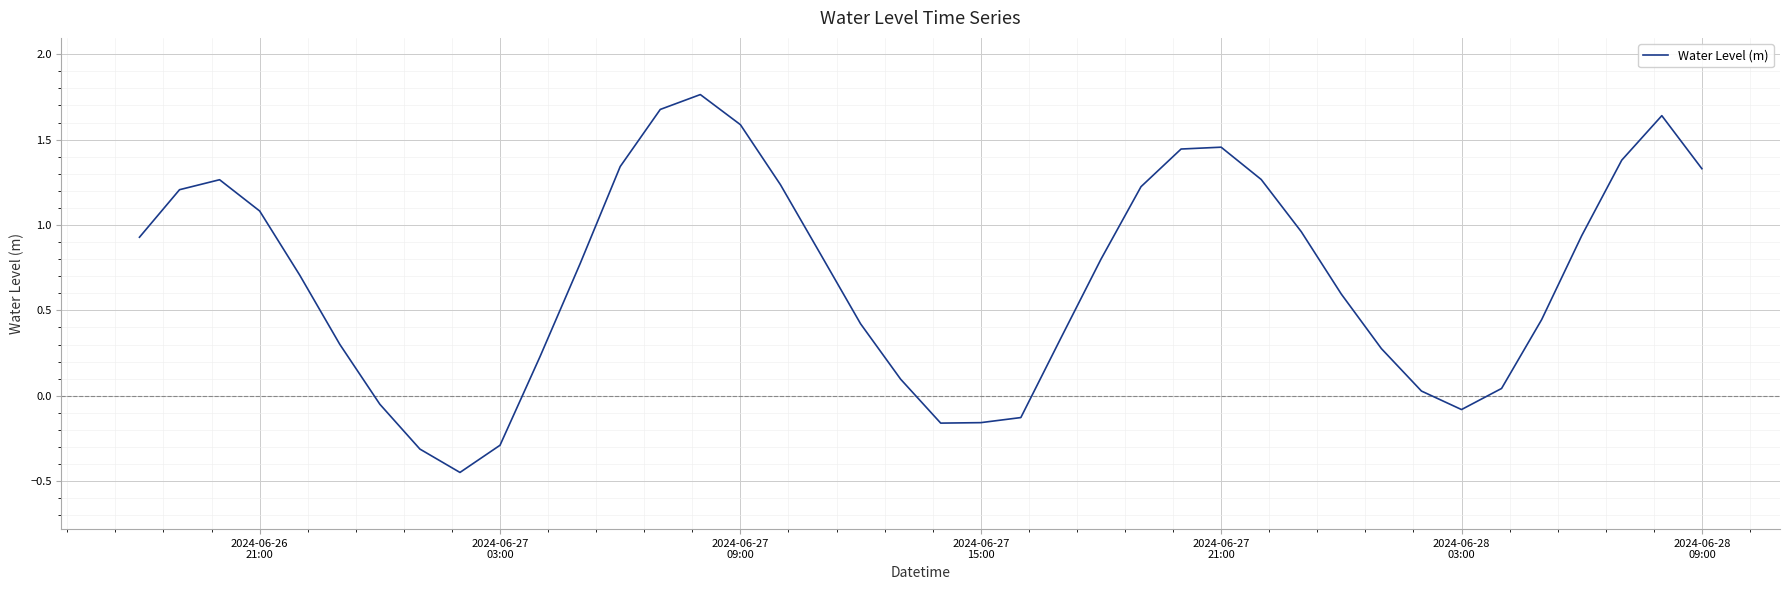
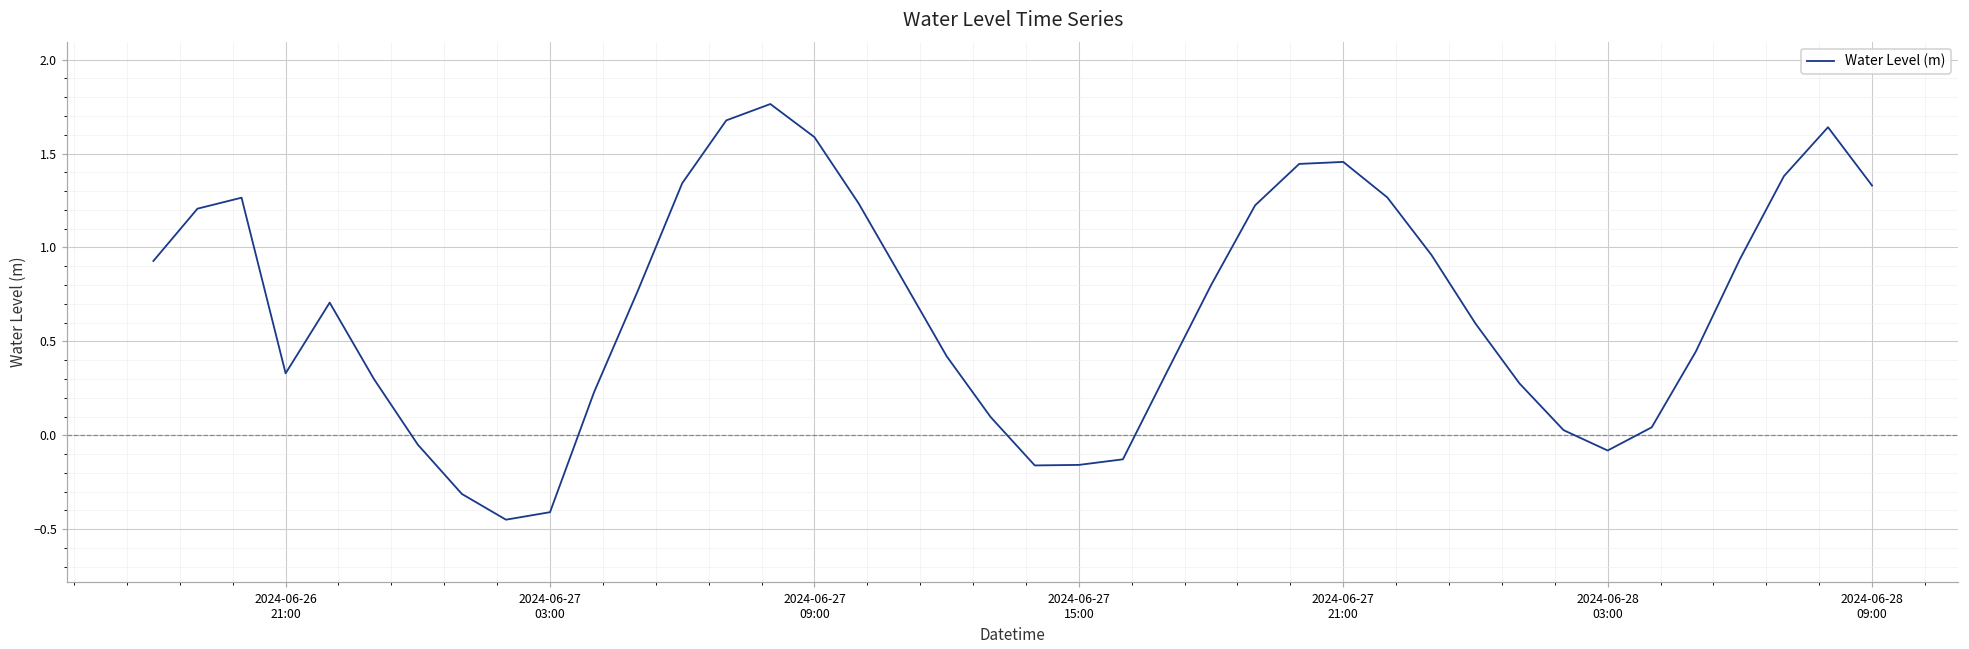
  {
-   "2024-06-26 21:00": 1.08,
-   "2024-06-27 03:00": -0.29,
+   "2024-06-26 21:00": 0.33,
+   "2024-06-27 03:00": -0.41,
    "2024-06-27 09:00": 1.59,
    "2024-06-27 15:00": -0.16,
    "2024-06-27 21:00": 1.46,
    "2024-06-28 03:00": -0.08,
    "2024-06-28 09:00": 1.33
  }
